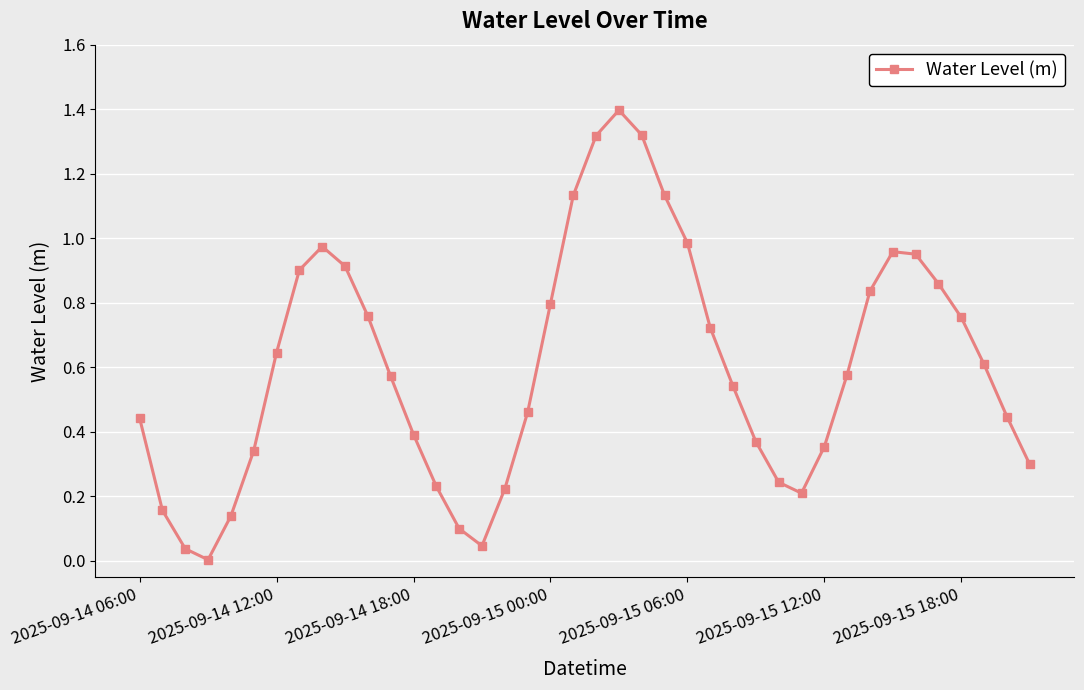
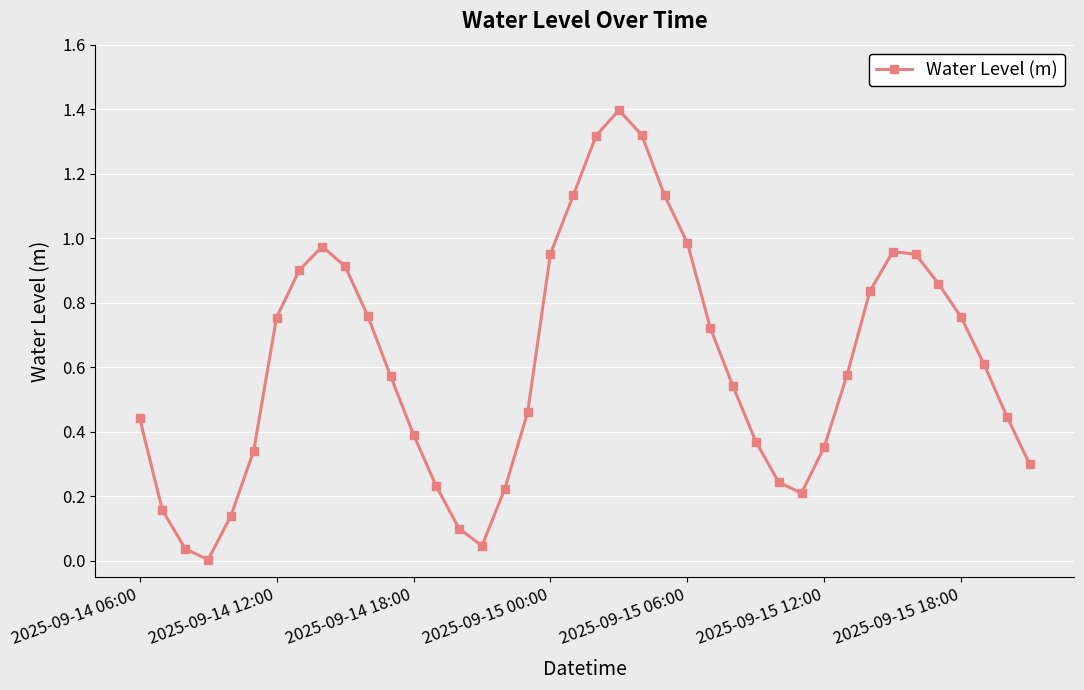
  {
    "2025-09-14 06:00": 0.44,
-   "2025-09-14 12:00": 0.65,
+   "2025-09-14 12:00": 0.75,
    "2025-09-14 18:00": 0.39,
-   "2025-09-15 00:00": 0.80,
+   "2025-09-15 00:00": 0.95,
    "2025-09-15 06:00": 0.99,
    "2025-09-15 12:00": 0.35,
    "2025-09-15 18:00": 0.75
  }
